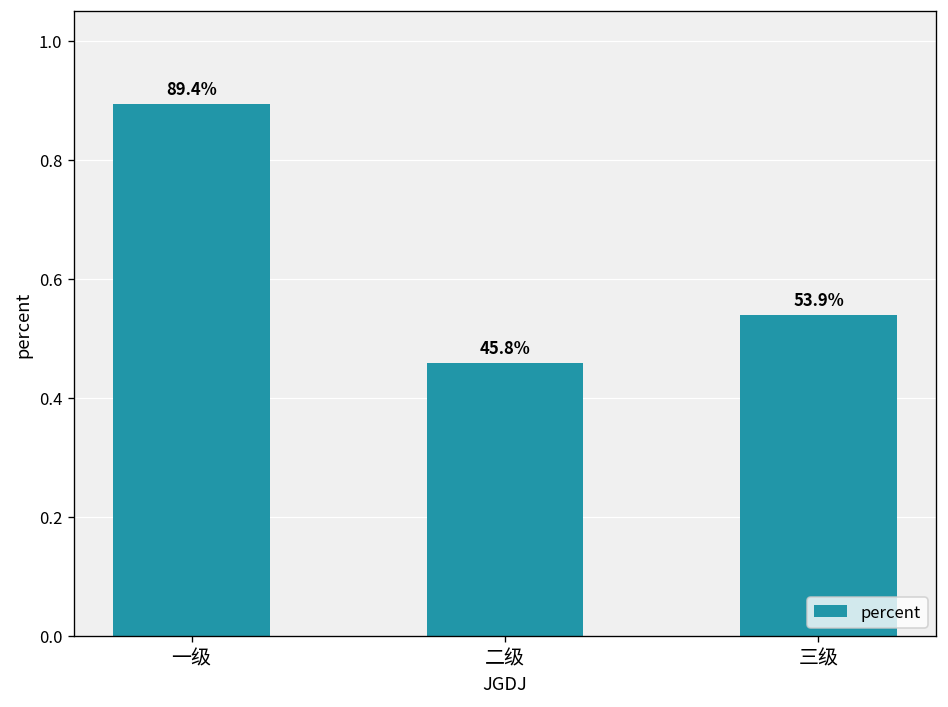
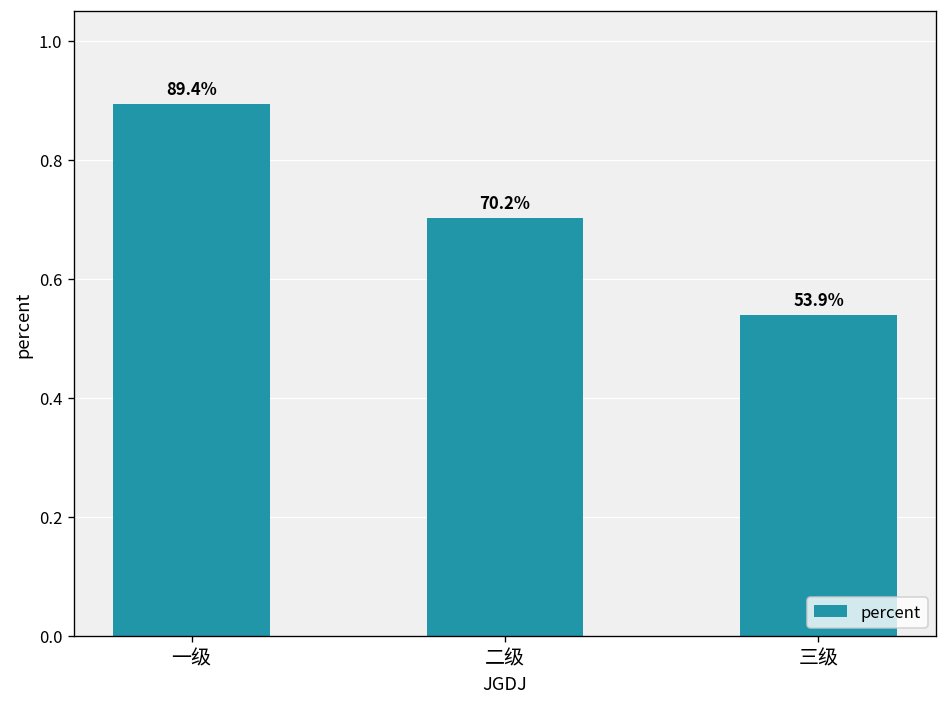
  {
    "一级": "89.4%",
-   "二级": "45.8%",
+   "二级": "70.2%",
    "三级": "53.9%"
  }
